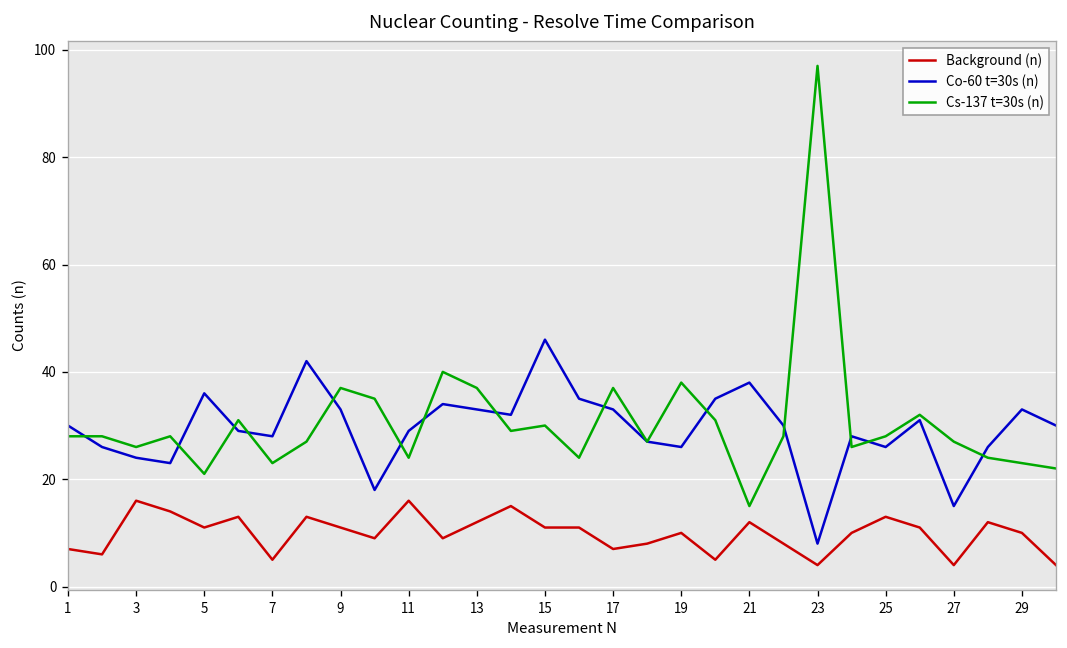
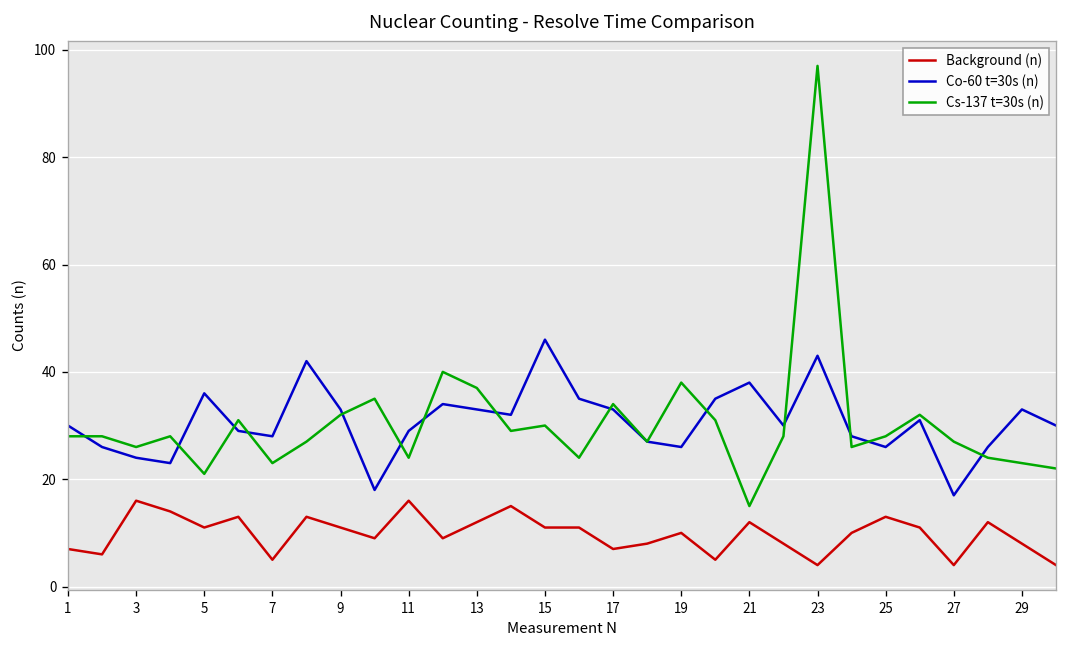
  {
    "Background (n)": {
      "1": 7,
      "3": 16,
      "5": 11,
      "7": 5,
      "9": 11,
      "11": 16,
      "13": 12,
      "15": 11,
      "17": 7,
      "19": 10,
      "21": 12,
      "23": 4,
      "25": 13,
      "27": 4,
-     "29": 10
+     "29": 8
    },
    "Co-60 t=30s (n)": {
      "1": 30,
      "3": 24,
      "5": 36,
      "7": 28,
      "9": 33,
      "11": 29,
      "13": 33,
      "15": 46,
      "17": 33,
      "19": 26,
      "21": 38,
-     "23": 8,
+     "23": 43,
      "25": 26,
-     "27": 15,
+     "27": 17,
      "29": 33
    },
    "Cs-137 t=30s (n)": {
      "1": 28,
      "3": 26,
      "5": 21,
      "7": 23,
-     "9": 37,
+     "9": 32,
      "11": 24,
      "13": 37,
      "15": 30,
-     "17": 37,
+     "17": 34,
      "19": 38,
      "21": 15,
      "23": 97,
      "25": 28,
      "27": 27,
      "29": 23
    }
  }
